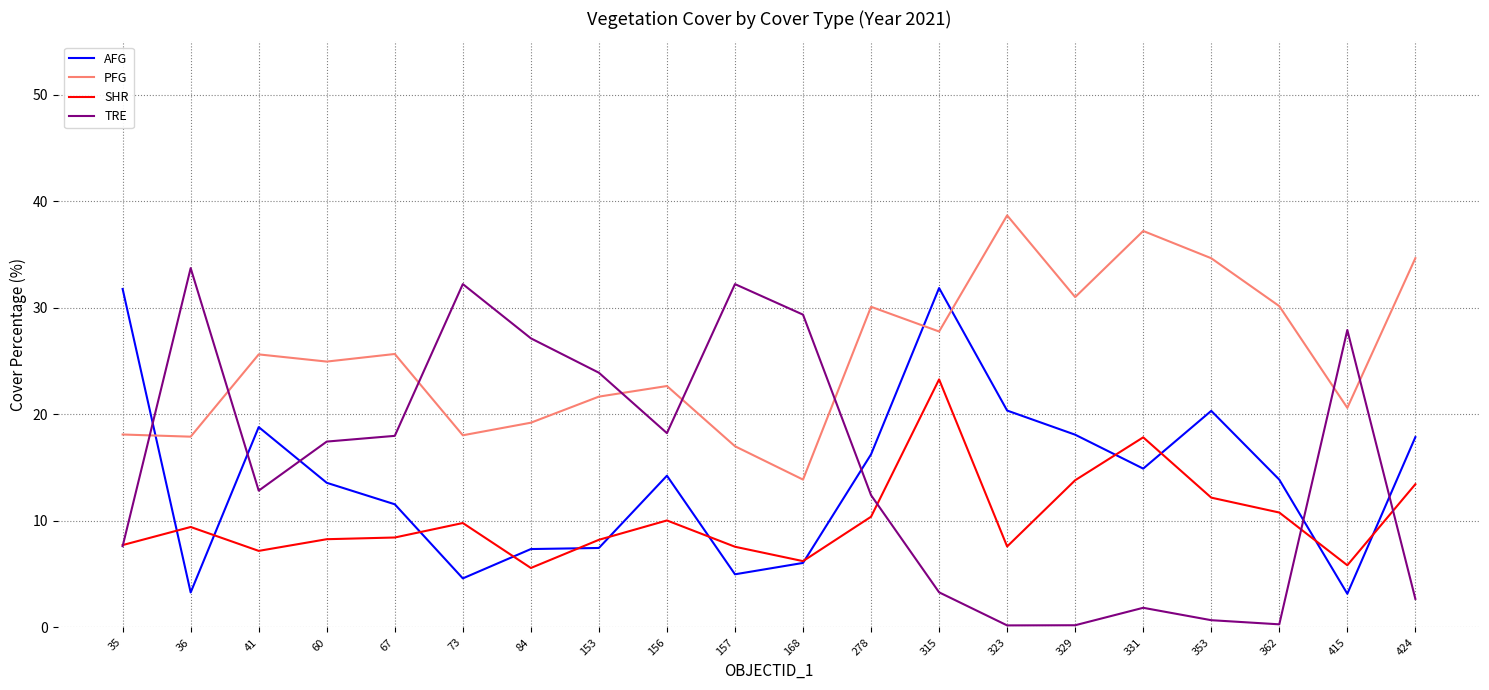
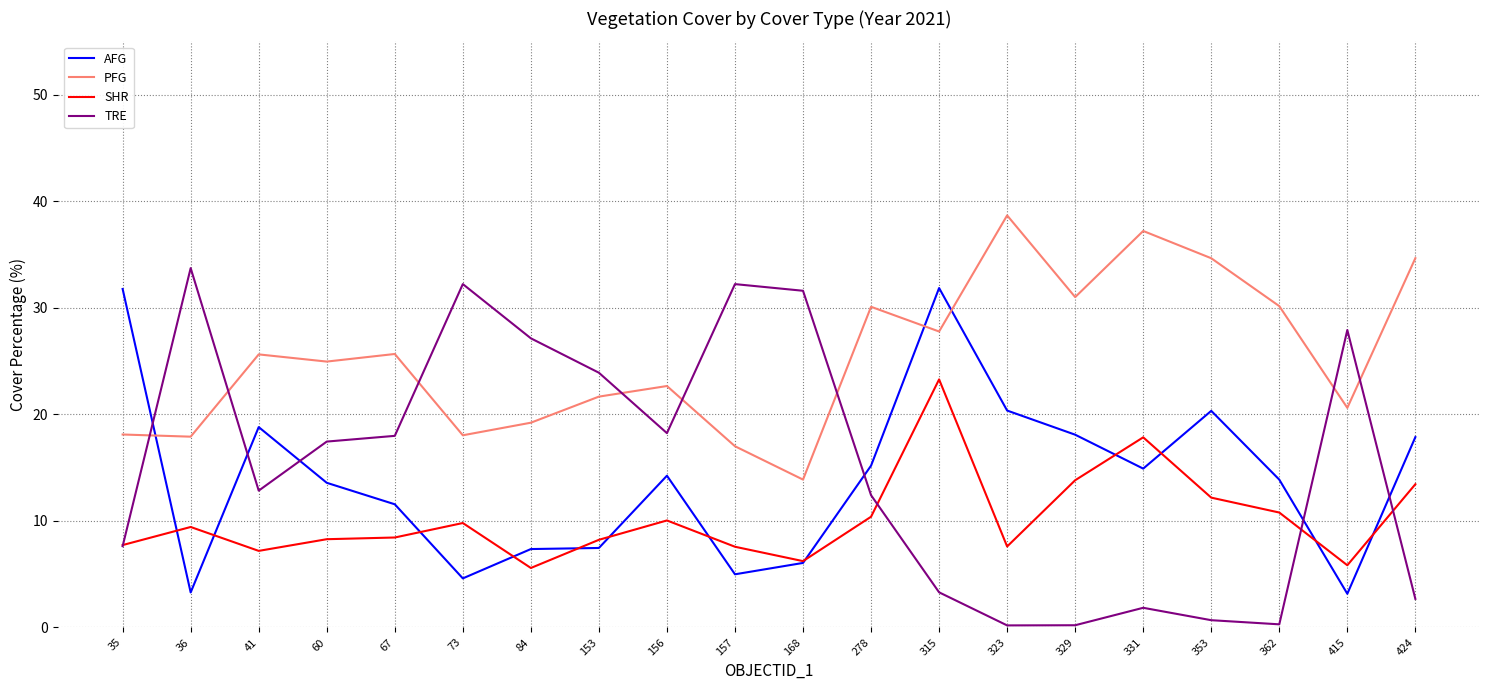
  {
    "AFG": {
      "35": 31.8,
      "36": 3.3,
      "41": 18.8,
      "60": 13.6,
      "67": 11.6,
      "73": 4.6,
      "84": 7.4,
      "153": 7.5,
      "156": 14.2,
      "157": 5.0,
-     "278": 16.2,
+     "278": 15.2,
      "315": 31.8,
      "323": 20.4,
      "329": 18.1,
      "331": 14.9,
      "353": 20.3,
      "362": 13.9,
      "415": 3.2,
      "424": 17.9
    },
    "PFG": {
      "35": 18.1,
      "36": 17.9,
      "41": 25.6,
      "60": 24.9,
      "67": 25.7,
      "73": 18.0,
      "84": 19.2,
      "153": 21.7,
      "156": 22.7,
      "157": 17.0,
      "168": 13.9,
      "278": 30.1,
      "315": 27.8,
      "323": 38.7,
      "329": 31.0,
      "331": 37.2,
      "353": 34.6,
      "362": 30.2,
      "415": 20.6,
      "424": 34.7
    },
    "SHR": {
      "36": 9.4,
      "41": 7.2,
      "60": 8.3,
      "67": 8.4,
      "73": 9.8,
      "84": 5.6,
      "153": 8.2,
      "156": 10.0,
      "157": 7.6,
      "278": 10.4,
      "315": 23.3,
      "323": 7.6,
      "329": 13.8,
      "331": 17.8,
      "353": 12.2,
      "362": 10.8,
      "415": 5.8,
      "424": 13.4
    },
    "TRE": {
      "36": 33.7,
      "41": 12.8,
      "60": 17.4,
      "67": 18.0,
      "73": 32.2,
      "84": 27.1,
      "153": 23.9,
      "156": 18.2,
      "157": 32.2,
-     "168": 29.4,
+     "168": 31.6,
      "278": 12.4,
      "315": 3.3,
      "323": 0.2,
      "329": 0.2,
      "331": 1.8,
      "353": 0.7,
      "362": 0.3,
      "415": 27.9,
      "424": 2.7
    }
  }
